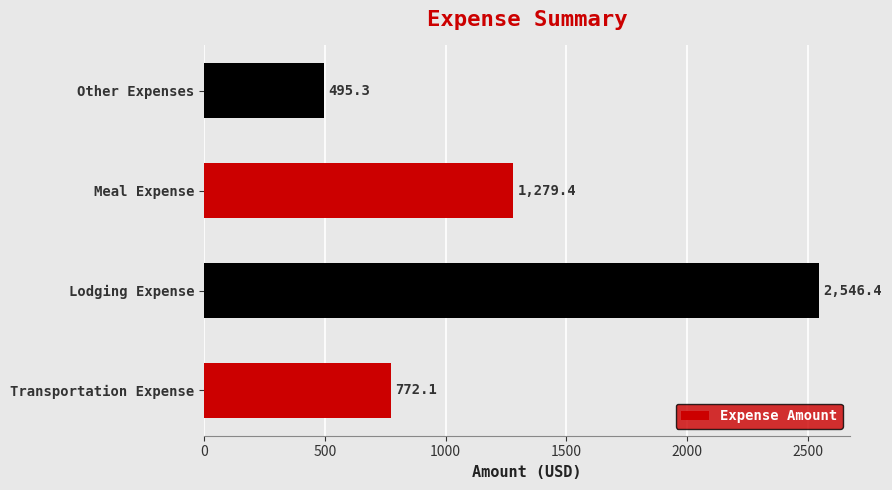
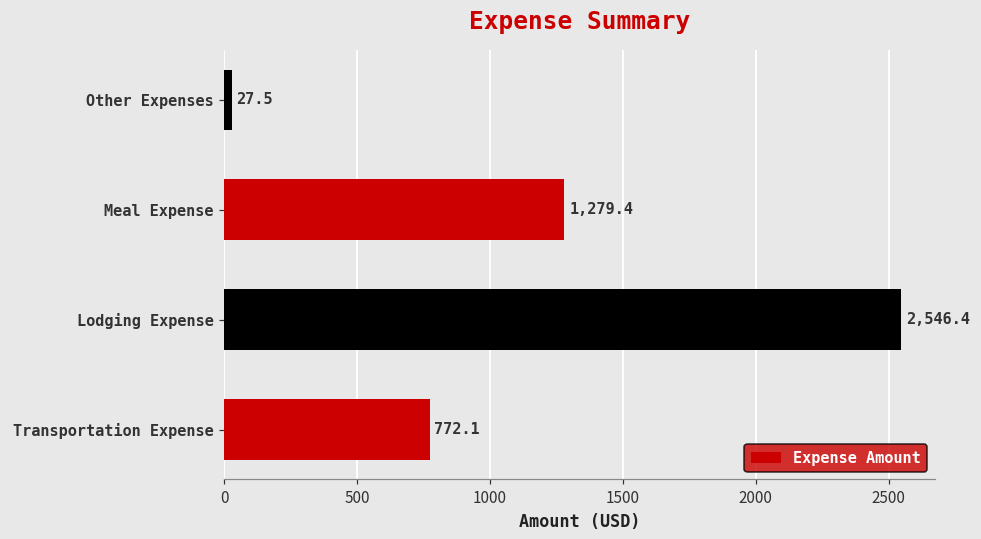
  {
-   "Other Expenses": "495.3",
+   "Other Expenses": "27.5",
    "Meal Expense": "1,279.4",
    "Lodging Expense": "2,546.4",
    "Transportation Expense": "772.1"
  }
